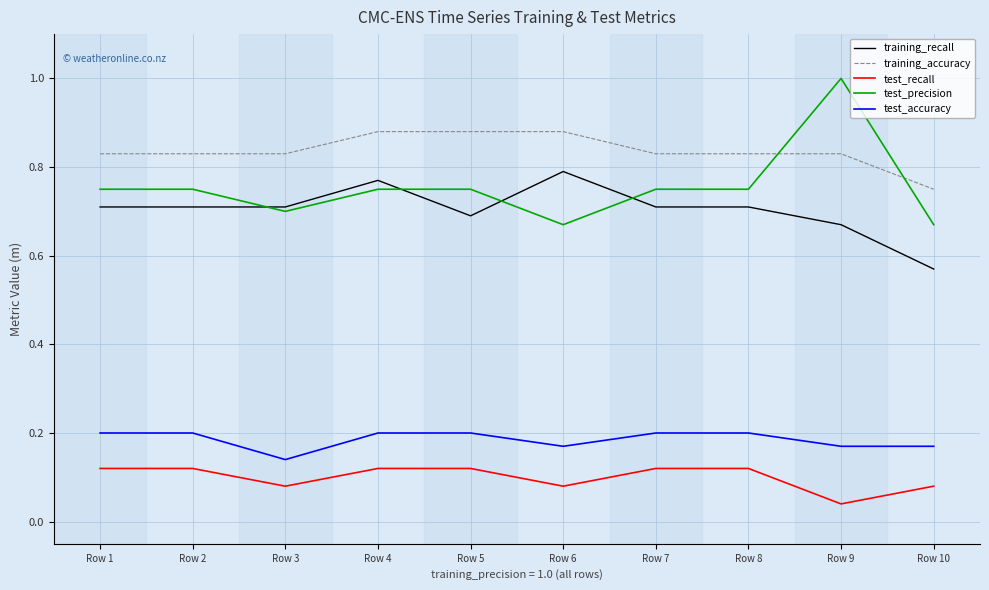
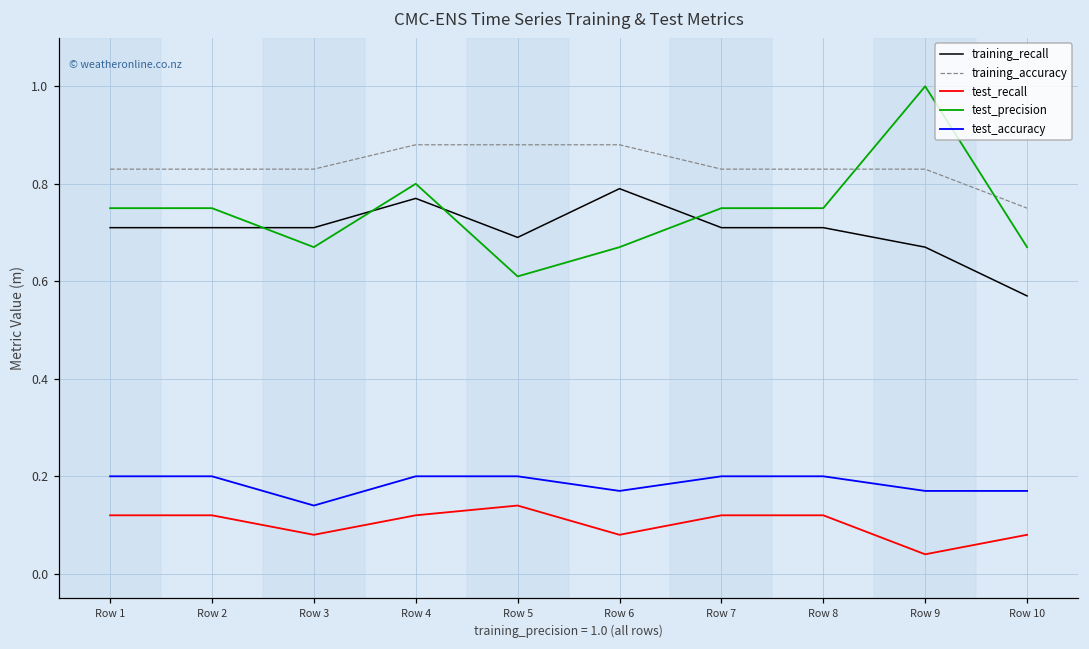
  {
    "training_recall": {
      "Row 1": 0.71,
      "Row 2": 0.71,
      "Row 3": 0.71,
      "Row 4": 0.77,
      "Row 5": 0.69,
      "Row 6": 0.79,
      "Row 7": 0.71,
      "Row 8": 0.71,
      "Row 9": 0.67,
      "Row 10": 0.57
    },
    "training_accuracy": {
      "Row 1": 0.83,
      "Row 2": 0.83,
      "Row 3": 0.83,
      "Row 4": 0.88,
      "Row 5": 0.88,
      "Row 6": 0.88,
      "Row 7": 0.83,
      "Row 8": 0.83,
      "Row 9": 0.83,
      "Row 10": 0.75
    },
    "test_recall": {
      "Row 1": 0.12,
      "Row 2": 0.12,
      "Row 3": 0.08,
      "Row 4": 0.12,
-     "Row 5": 0.12,
+     "Row 5": 0.14,
      "Row 6": 0.08,
      "Row 7": 0.12,
      "Row 8": 0.12,
      "Row 9": 0.04,
      "Row 10": 0.08
    },
    "test_precision": {
      "Row 1": 0.75,
      "Row 2": 0.75,
-     "Row 3": 0.70,
-     "Row 4": 0.75,
-     "Row 5": 0.75,
+     "Row 3": 0.67,
+     "Row 4": 0.80,
+     "Row 5": 0.61,
      "Row 6": 0.67,
      "Row 7": 0.75,
      "Row 8": 0.75,
      "Row 9": 1.00,
      "Row 10": 0.67
    },
    "test_accuracy": {
      "Row 1": 0.20,
      "Row 2": 0.20,
      "Row 3": 0.14,
      "Row 4": 0.20,
      "Row 5": 0.20,
      "Row 6": 0.17,
      "Row 7": 0.20,
      "Row 8": 0.20,
      "Row 9": 0.17,
      "Row 10": 0.17
    }
  }
